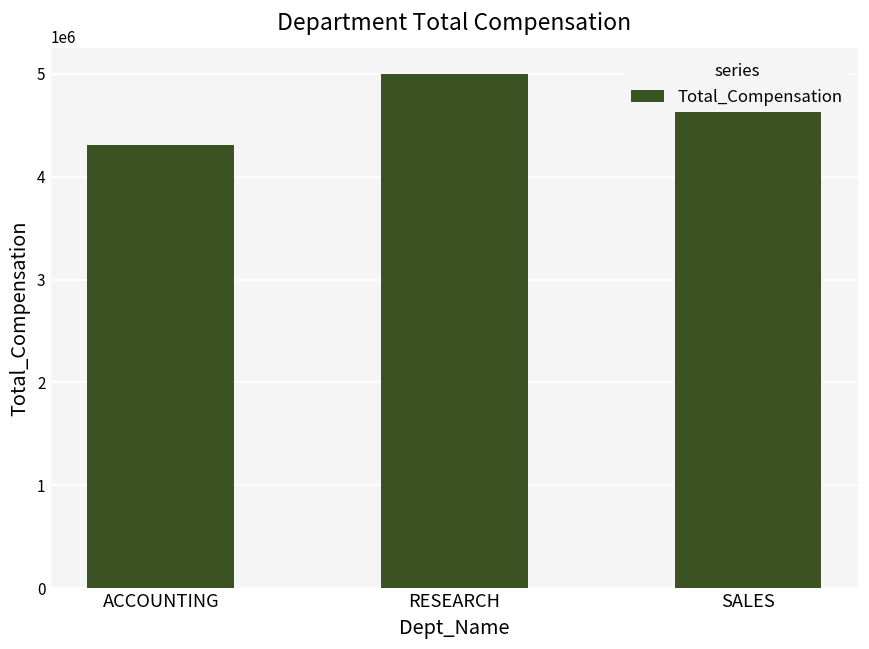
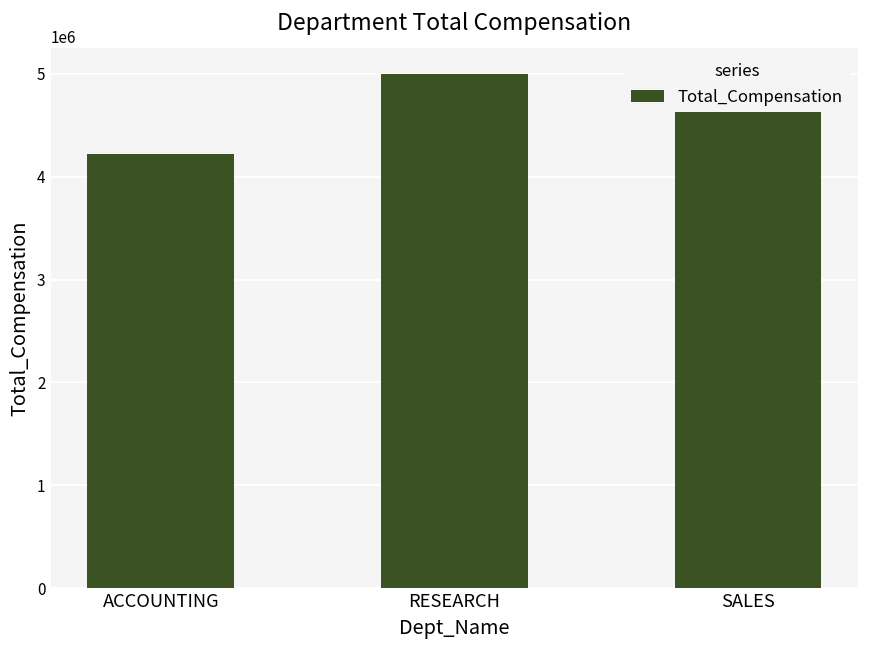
  {
-   "ACCOUNTING": 4300000,
+   "ACCOUNTING": 4200000,
    "RESEARCH": 5000000
  }
